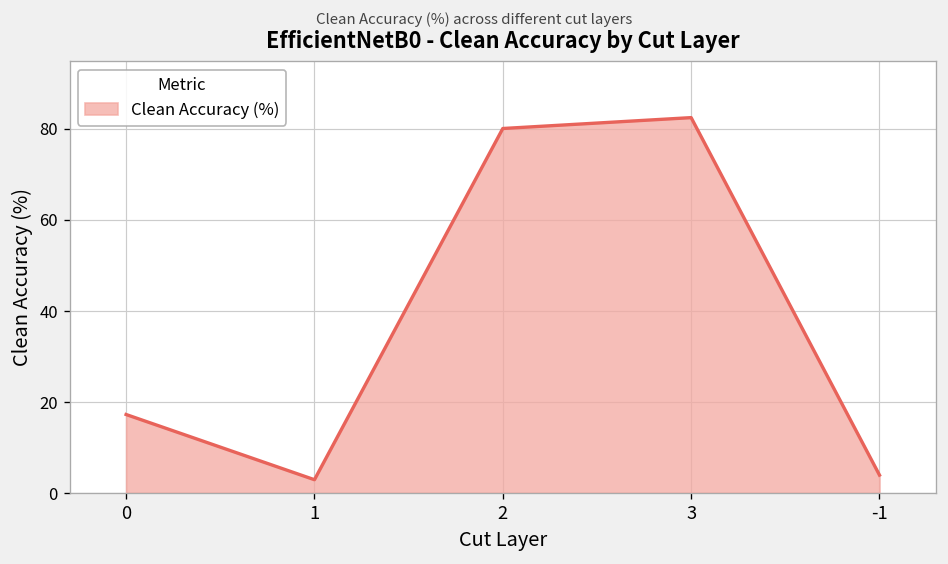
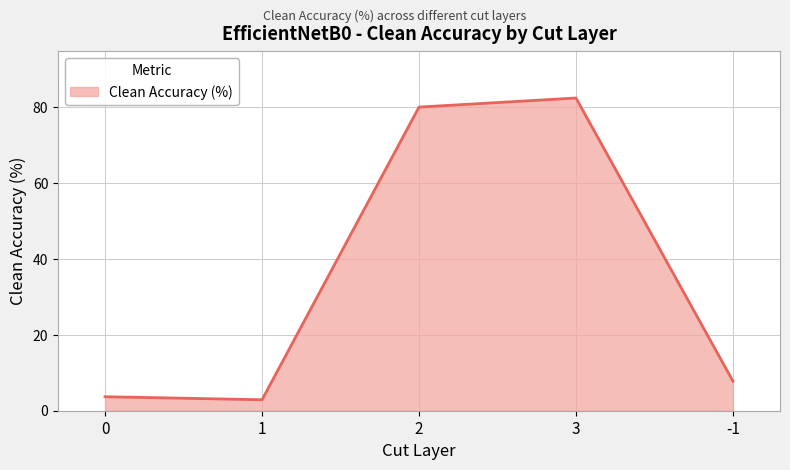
  {
-   "0": 17,
+   "0": 4,
    "1": 3,
    "2": 80,
    "3": 82,
-   "-1": 4
+   "-1": 8
  }
